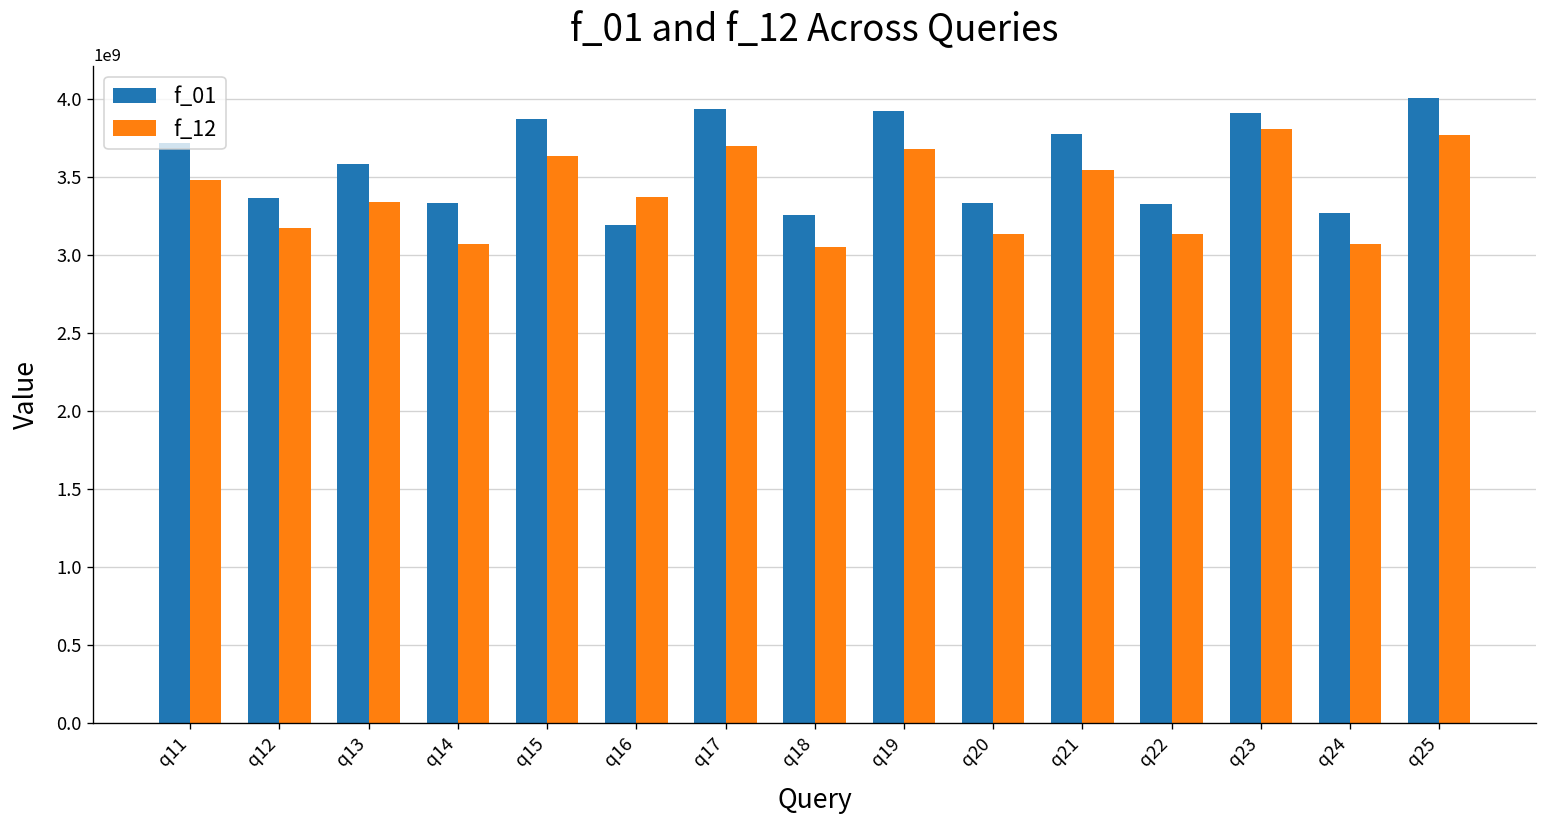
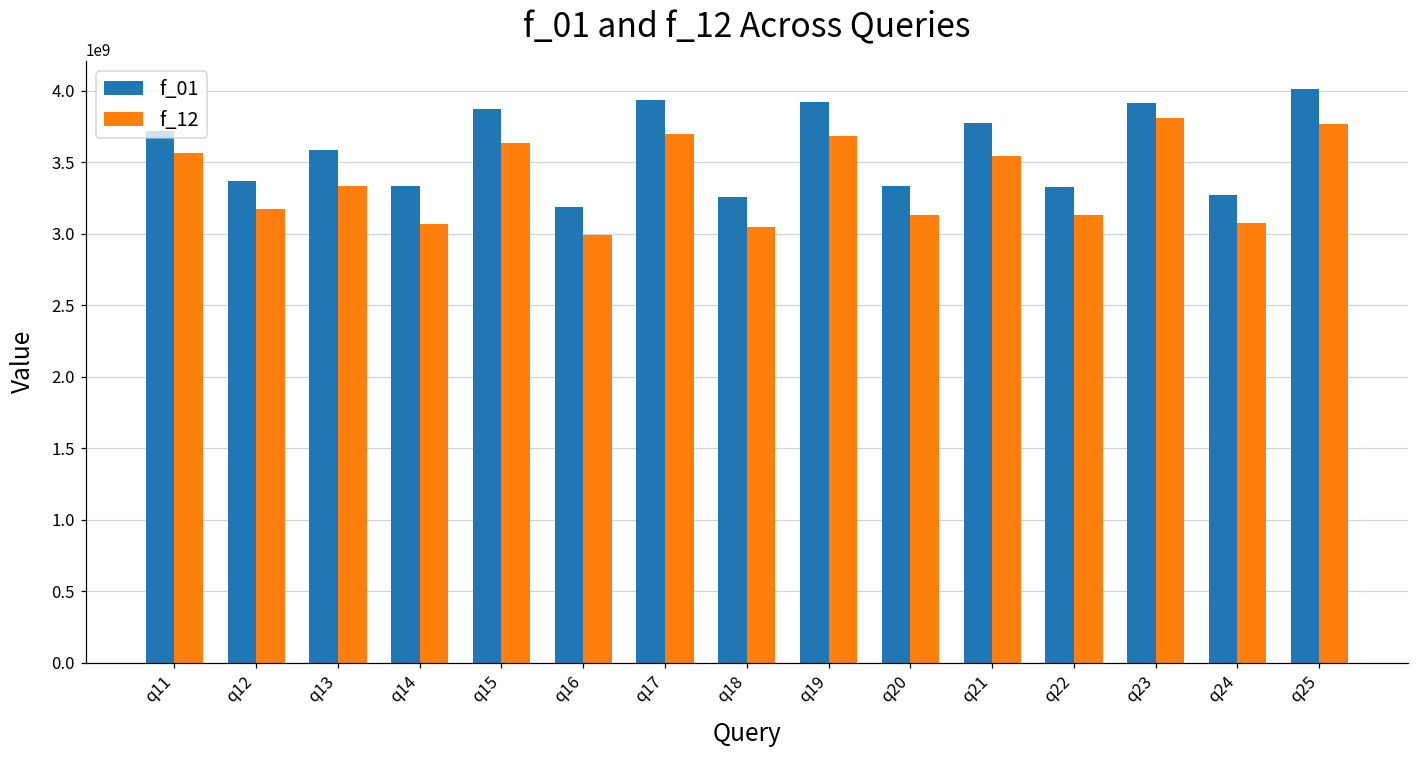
  {
    "f_01": {
      "q12": 3370000000,
      "q13": 3590000000,
      "q14": 3330000000,
      "q15": 3870000000,
      "q16": 3190000000,
      "q17": 3930000000,
      "q18": 3250000000,
      "q19": 3920000000,
      "q20": 3330000000,
      "q21": 3770000000,
      "q22": 3330000000,
      "q23": 3910000000,
      "q24": 3270000000,
      "q25": 4010000000
    },
    "f_12": {
-     "q11": 3480000000,
+     "q11": 3560000000,
      "q12": 3170000000,
      "q13": 3340000000,
      "q14": 3070000000,
      "q15": 3630000000,
-     "q16": 3370000000,
+     "q16": 2990000000,
      "q17": 3700000000,
      "q18": 3050000000,
      "q19": 3680000000,
      "q20": 3130000000,
      "q21": 3540000000,
      "q22": 3130000000,
      "q23": 3810000000,
      "q24": 3070000000,
      "q25": 3770000000
    }
  }
